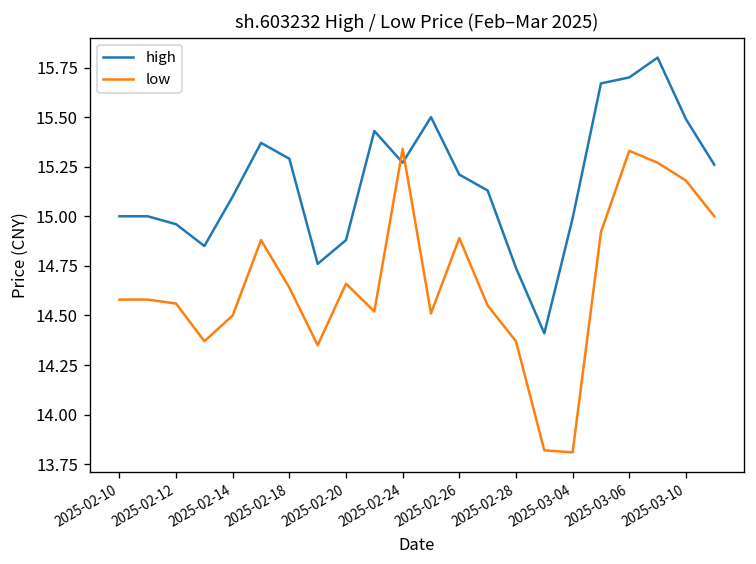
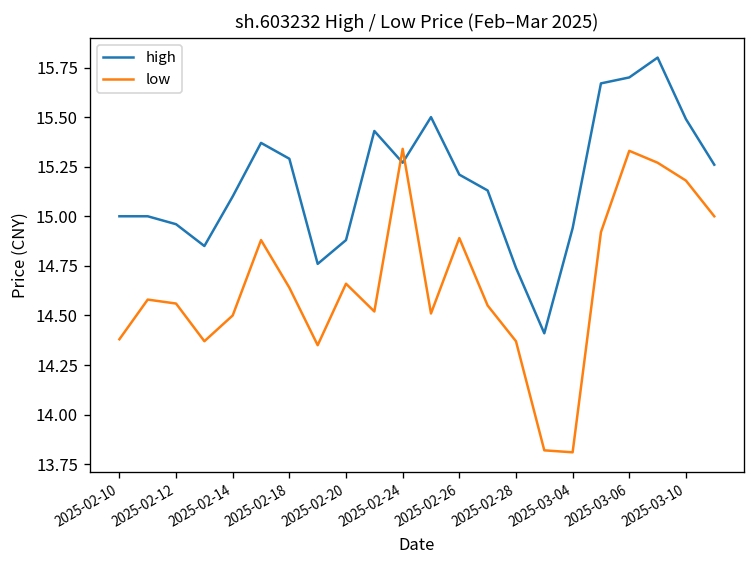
  {
    "high": {
      "2025-02-10": 15.00,
      "2025-02-12": 14.96,
      "2025-02-14": 15.10,
      "2025-02-18": 15.29,
      "2025-02-20": 14.88,
      "2025-02-24": 15.27,
      "2025-02-26": 15.21,
      "2025-02-28": 14.74,
-     "2025-03-04": 14.99,
+     "2025-03-04": 14.94,
      "2025-03-06": 15.70,
      "2025-03-10": 15.49
    },
    "low": {
-     "2025-02-10": 14.58,
+     "2025-02-10": 14.38,
      "2025-02-12": 14.56,
      "2025-02-14": 14.50,
      "2025-02-18": 14.64,
      "2025-02-20": 14.66,
      "2025-02-24": 15.34,
      "2025-02-26": 14.89,
      "2025-02-28": 14.37,
      "2025-03-04": 13.81,
      "2025-03-06": 15.33,
      "2025-03-10": 15.18
    }
  }
